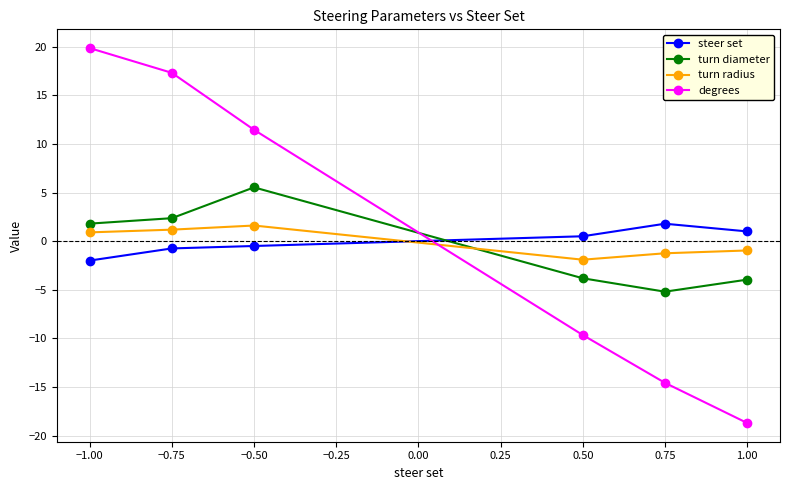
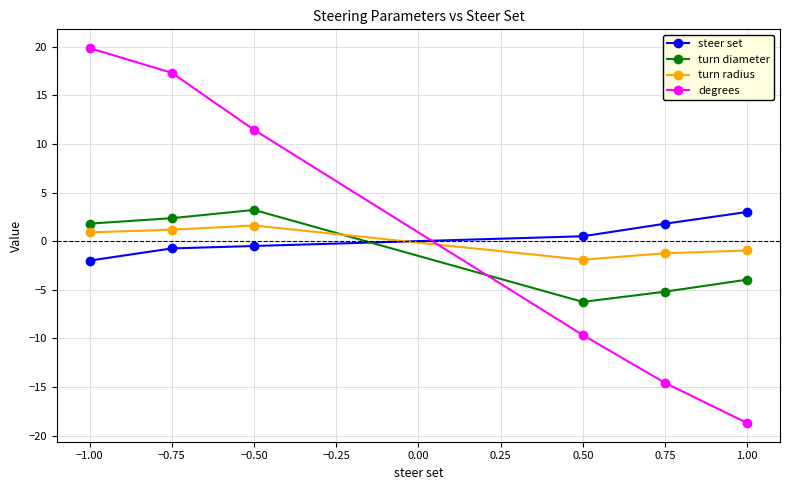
  {
    "steer set": {
      "−1.00": -2,
      "−0.75": -1,
      "−0.50": -1,
      "0.50": 1,
      "0.75": 2,
-     "1.00": 1
+     "1.00": 3
    },
    "turn diameter": {
      "−1.00": 2,
      "−0.75": 2,
-     "−0.50": 6,
-     "0.50": -4,
+     "−0.50": 3,
+     "0.50": -6,
      "0.75": -5,
      "1.00": -4
    },
    "turn radius": {
      "−1.00": 1,
      "−0.75": 1,
      "−0.50": 2,
      "0.50": -2,
      "0.75": -1,
      "1.00": -1
    },
    "degrees": {
      "−1.00": 20,
      "−0.75": 17,
      "−0.50": 11,
      "0.50": -10,
      "0.75": -15,
      "1.00": -19
    }
  }
